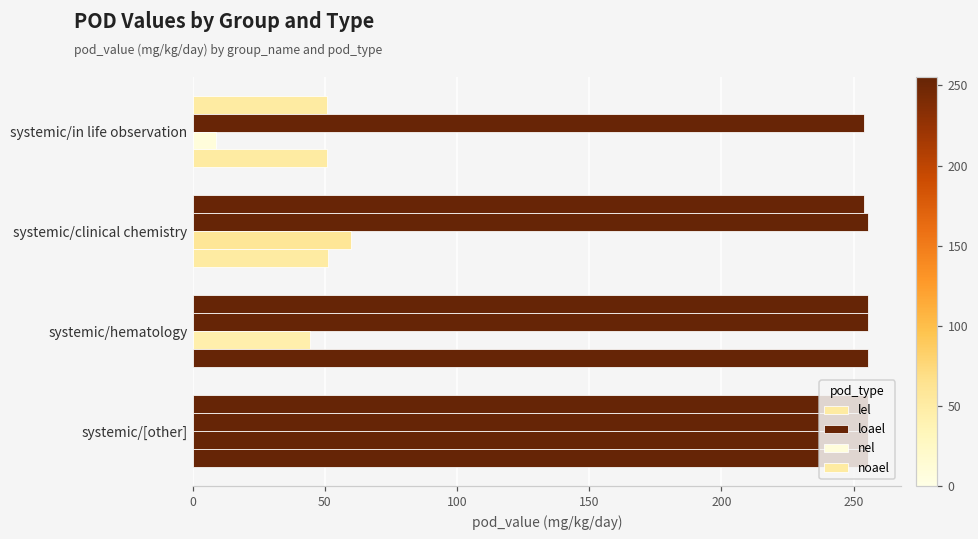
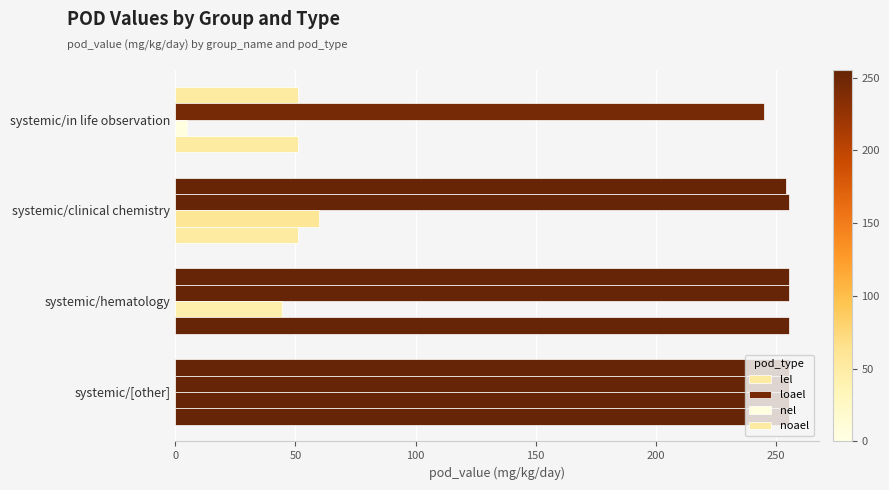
  {
    "loael": {
-     "systemic/in life observation": 254,
+     "systemic/in life observation": 245,
      "systemic/clinical chemistry": 255,
      "systemic/hematology": 255
    },
    "nel": {
-     "systemic/in life observation": 9,
+     "systemic/in life observation": 5,
      "systemic/clinical chemistry": 60,
      "systemic/hematology": 44
    }
  }
